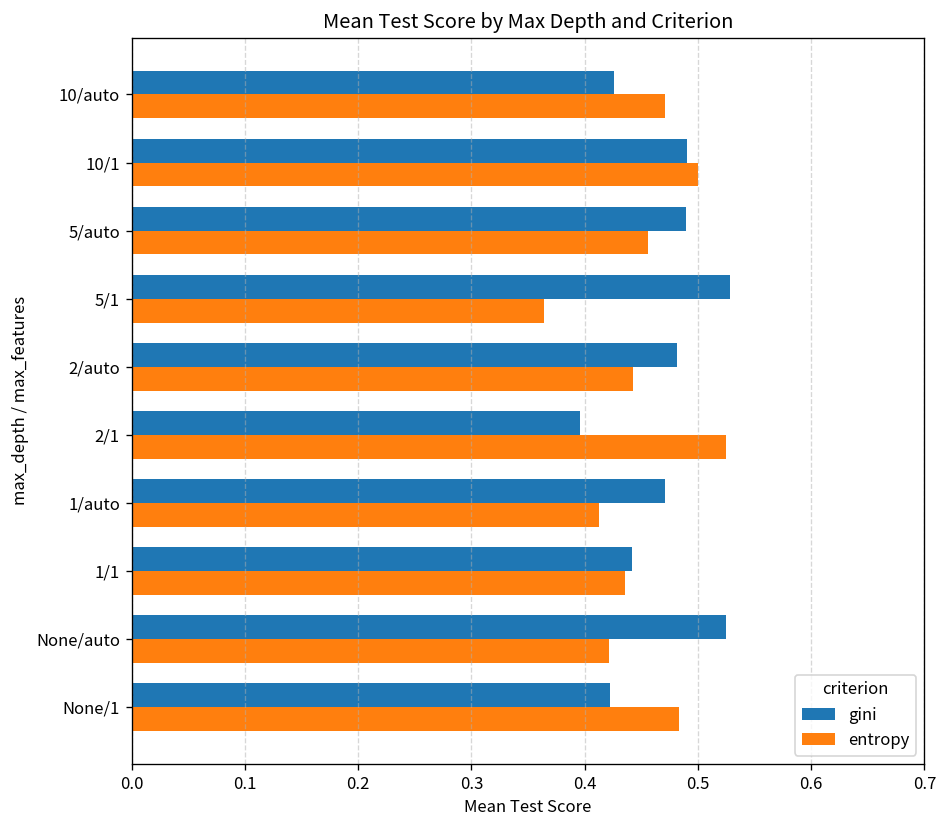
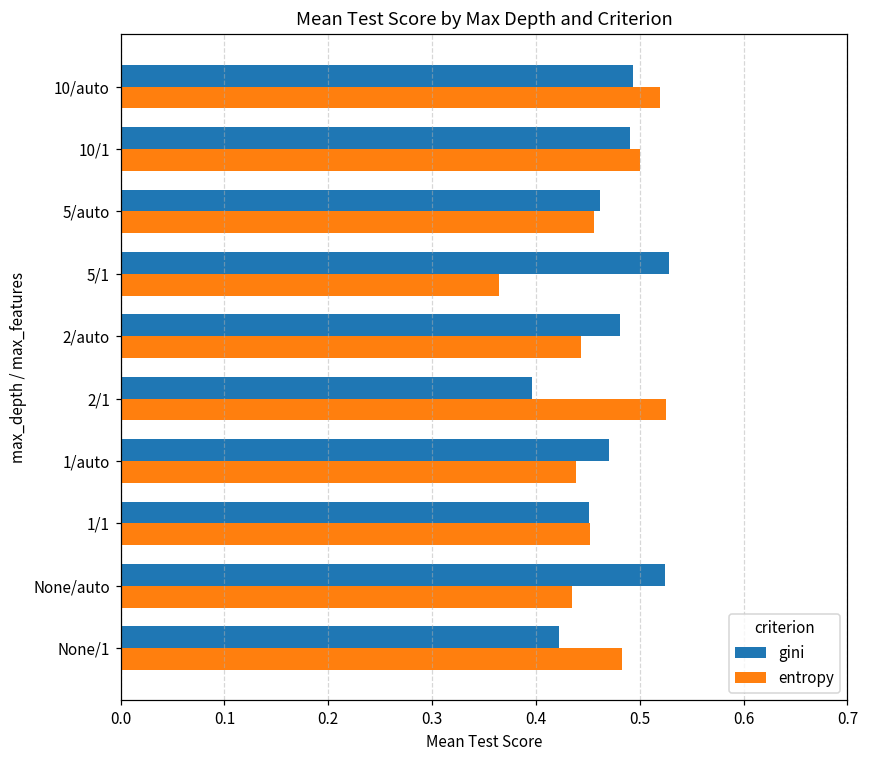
  {
    "gini": {
-     "10/auto": 0.43,
+     "10/auto": 0.49,
      "10/1": 0.49,
-     "5/auto": 0.49,
+     "5/auto": 0.46,
      "5/1": 0.53,
      "2/auto": 0.48,
      "2/1": 0.40,
      "1/auto": 0.47,
-     "1/1": 0.44,
+     "1/1": 0.45,
      "None/auto": 0.52,
      "None/1": 0.42
    },
    "entropy": {
-     "10/auto": 0.47,
+     "10/auto": 0.52,
      "10/1": 0.50,
      "5/auto": 0.46,
      "5/1": 0.36,
      "2/auto": 0.44,
      "2/1": 0.53,
-     "1/auto": 0.41,
-     "1/1": 0.44,
-     "None/auto": 0.42,
+     "1/auto": 0.44,
+     "1/1": 0.45,
+     "None/auto": 0.43,
      "None/1": 0.48
    }
  }
